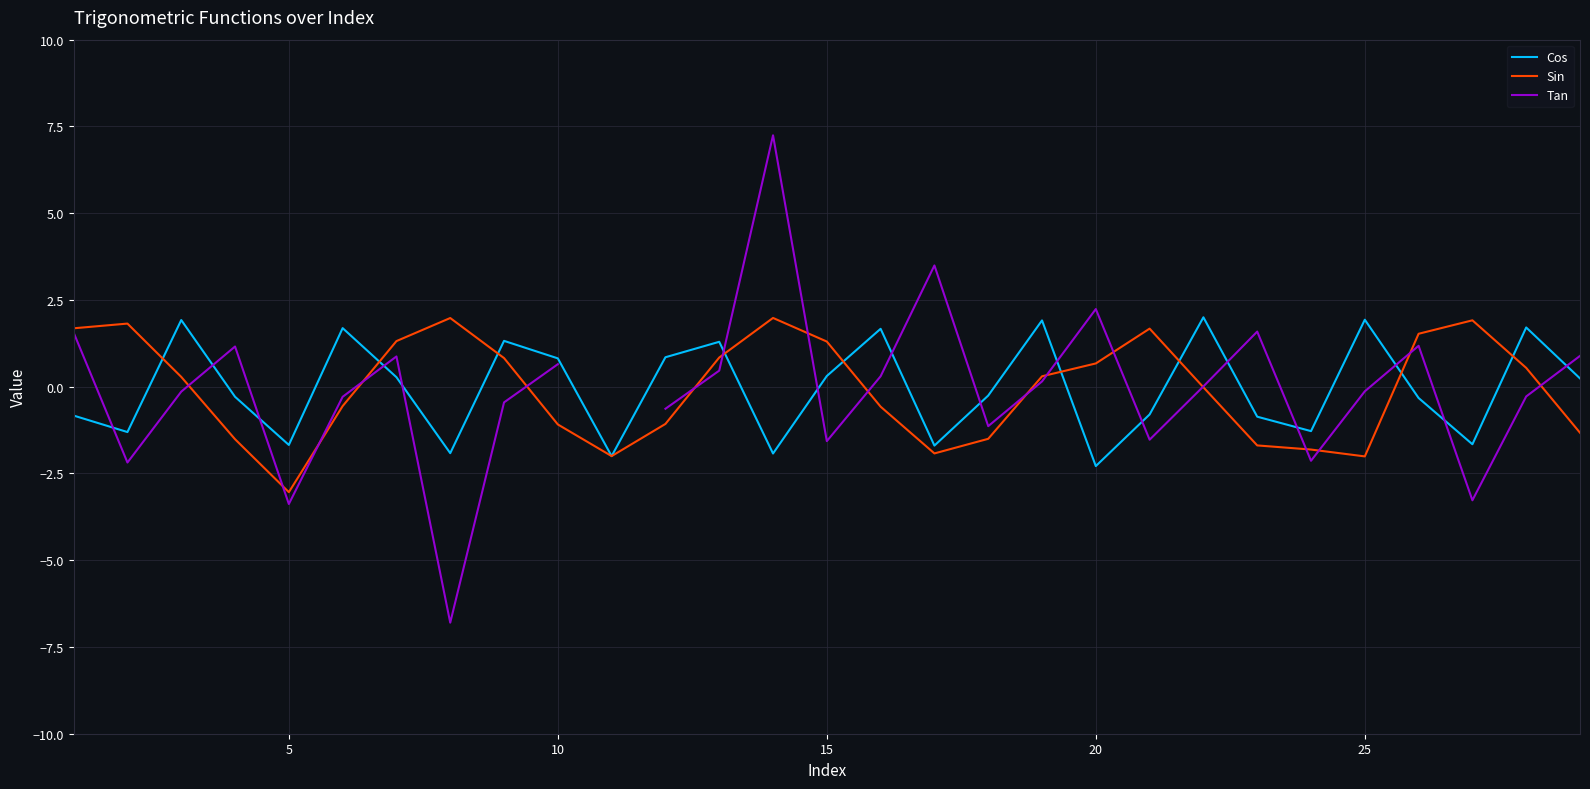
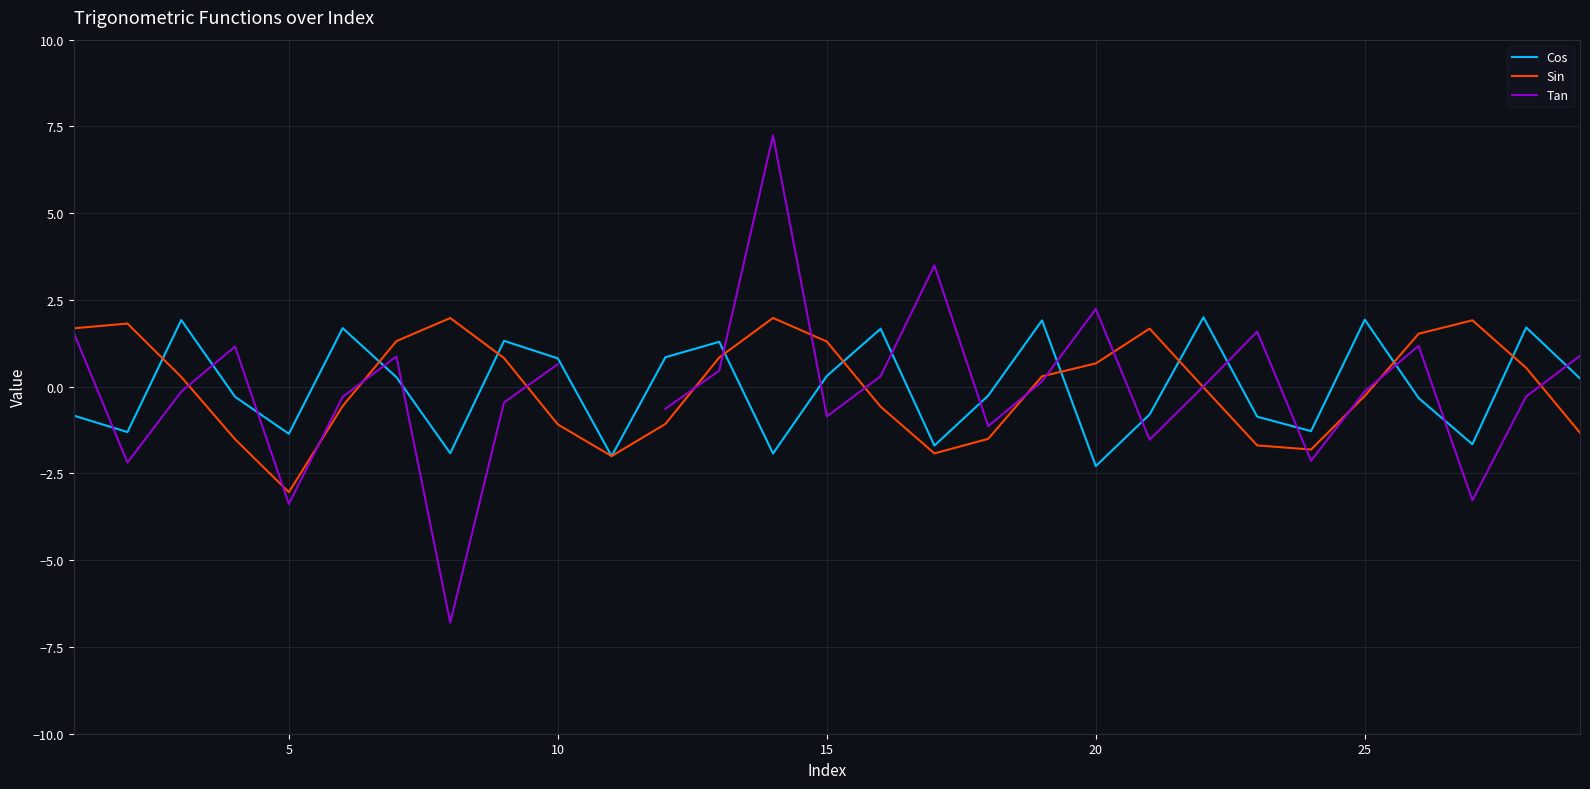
  {
    "Cos": {
-     "5": -1.7,
+     "5": -1.4,
      "10": 0.8,
      "15": 0.3,
      "20": -2.3,
      "25": 1.9
    },
    "Sin": {
      "5": -3.0,
      "10": -1.1,
      "15": 1.3,
      "20": 0.7,
-     "25": -2.0
+     "25": -0.3
    },
    "Tan": {
      "5": -3.4,
      "10": 0.6,
-     "15": -1.6,
+     "15": -0.9,
      "20": 2.2,
      "25": -0.1
    }
  }
